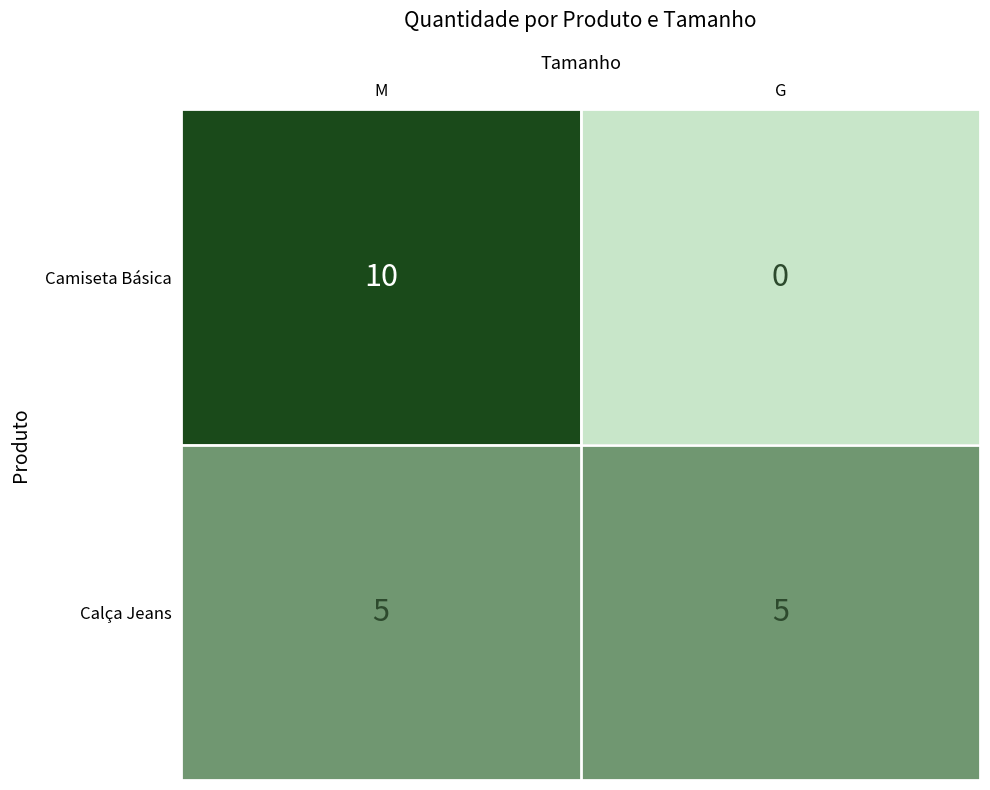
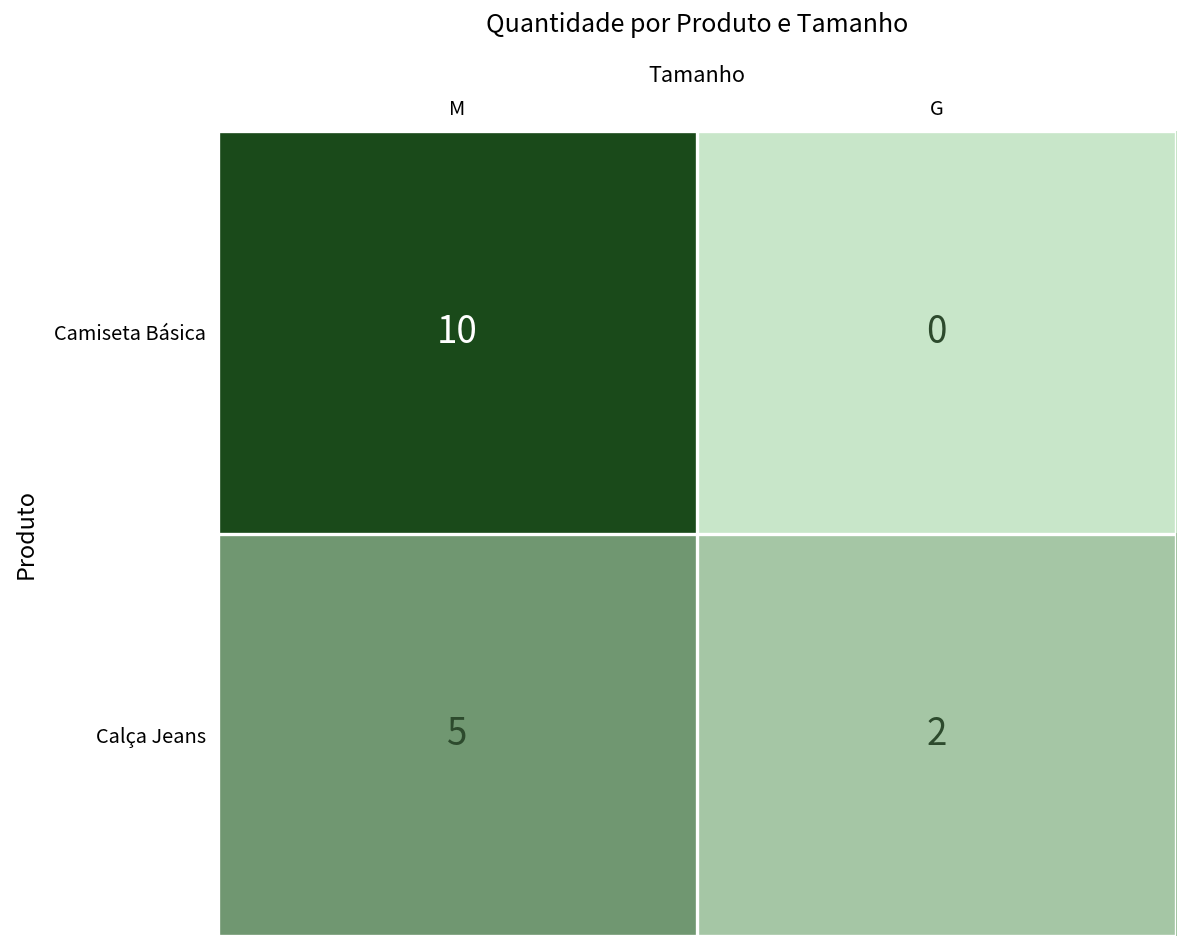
  {
    "Camiseta Básica": {
      "M": 10,
      "G": 0
    },
    "Calça Jeans": {
      "M": 5,
-     "G": 5
+     "G": 2
    }
  }
